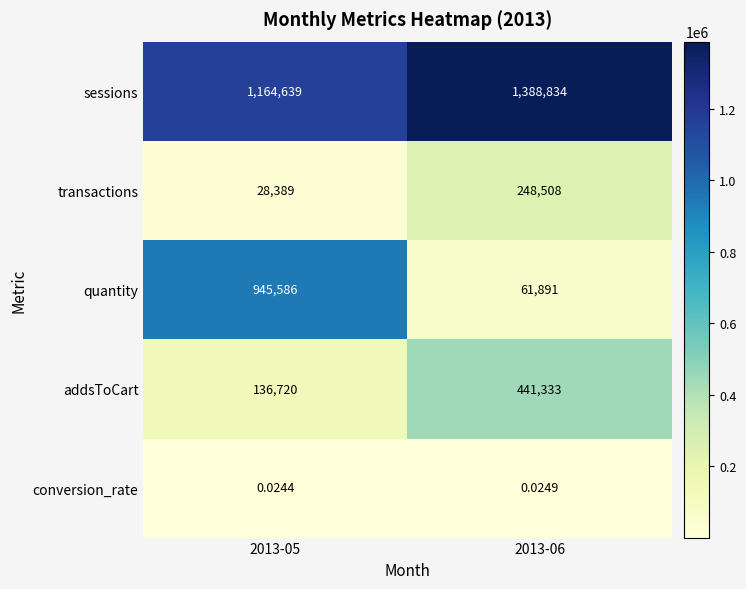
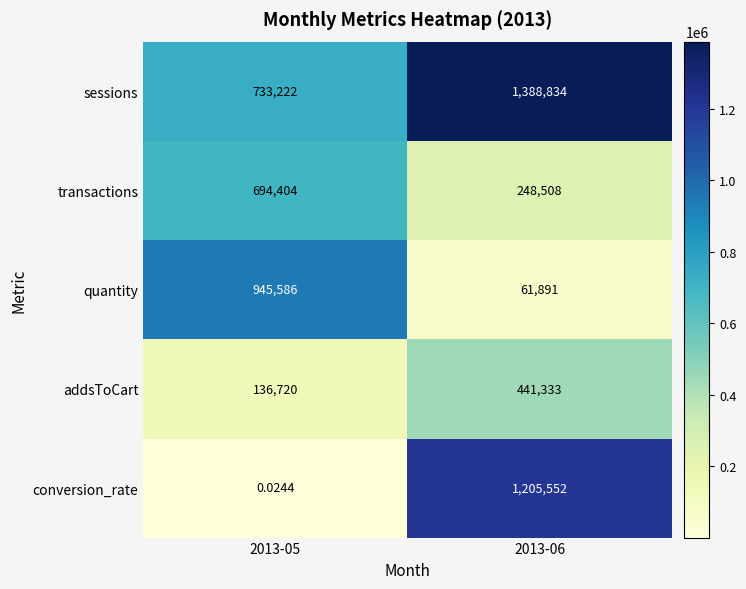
  {
    "sessions": {
-     "2013-05": "1,164,639",
+     "2013-05": "733,222",
      "2013-06": "1,388,834"
    },
    "transactions": {
-     "2013-05": "28,389",
+     "2013-05": "694,404",
      "2013-06": "248,508"
    },
    "quantity": {
      "2013-05": "945,586",
      "2013-06": "61,891"
    },
    "addsToCart": {
      "2013-05": "136,720",
      "2013-06": "441,333"
    },
    "conversion_rate": {
      "2013-05": "0.0244",
-     "2013-06": "0.0249"
+     "2013-06": "1,205,552"
    }
  }
